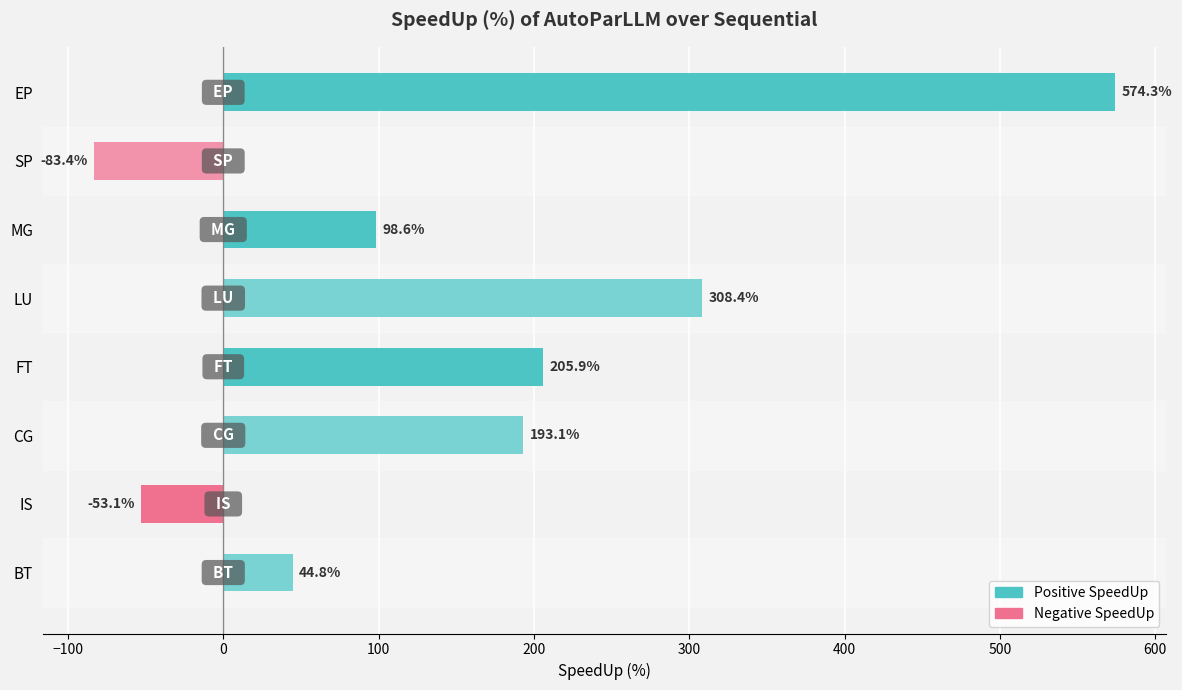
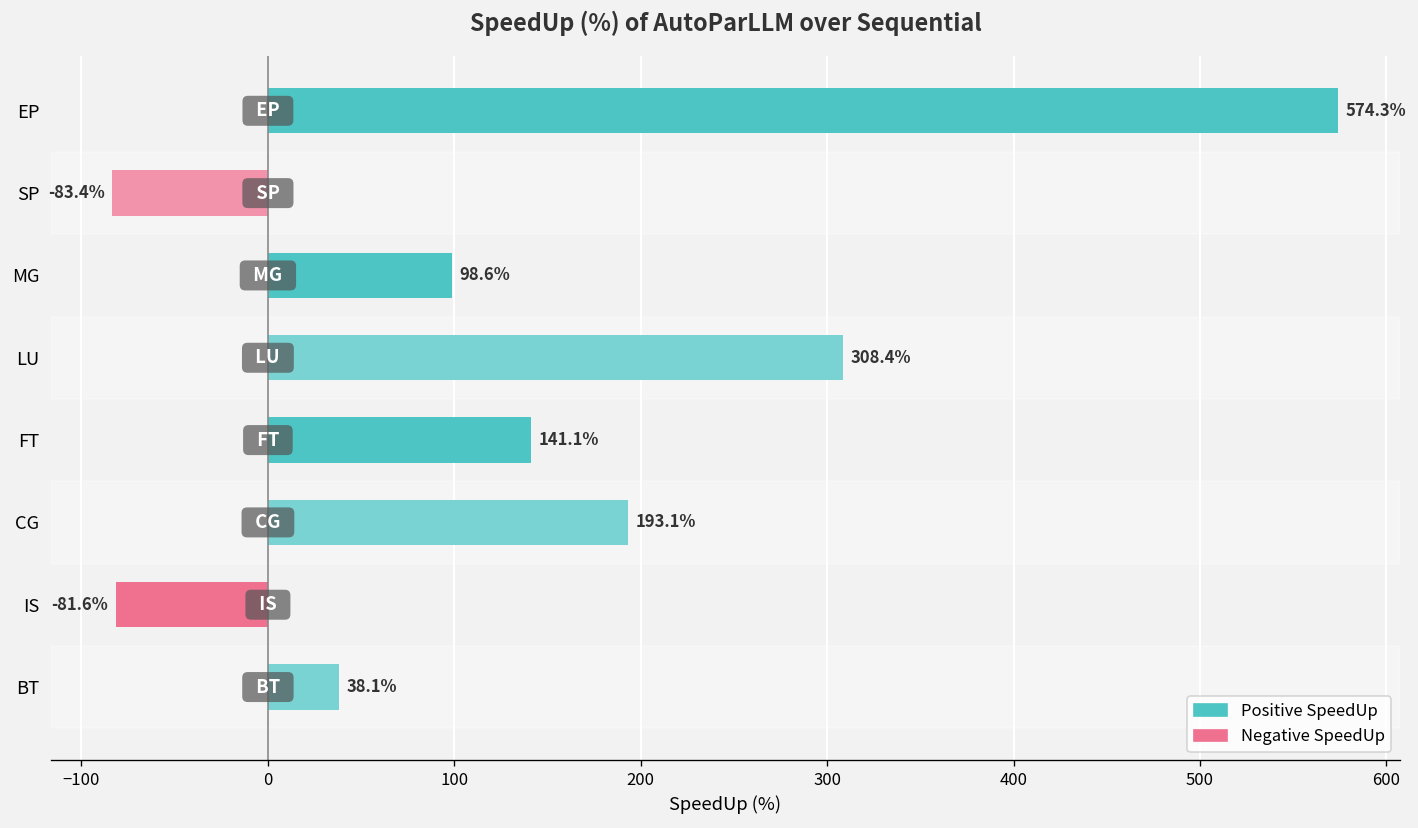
  {
    "EP": "574.3%",
    "SP": "-83.4%",
    "MG": "98.6%",
    "LU": "308.4%",
-   "FT": "205.9%",
+   "FT": "141.1%",
    "CG": "193.1%",
-   "IS": "-53.1%",
-   "BT": "44.8%"
+   "IS": "-81.6%",
+   "BT": "38.1%"
  }
